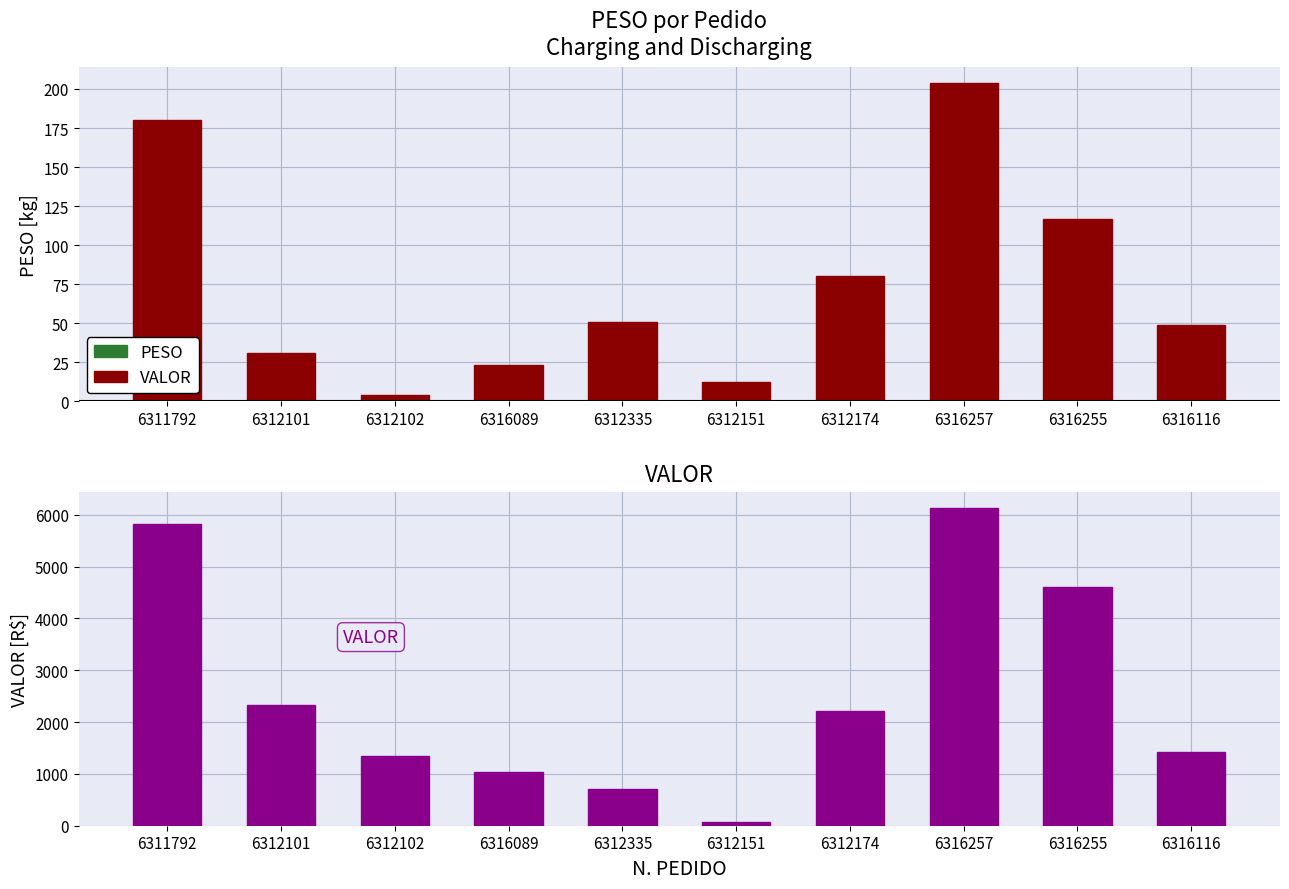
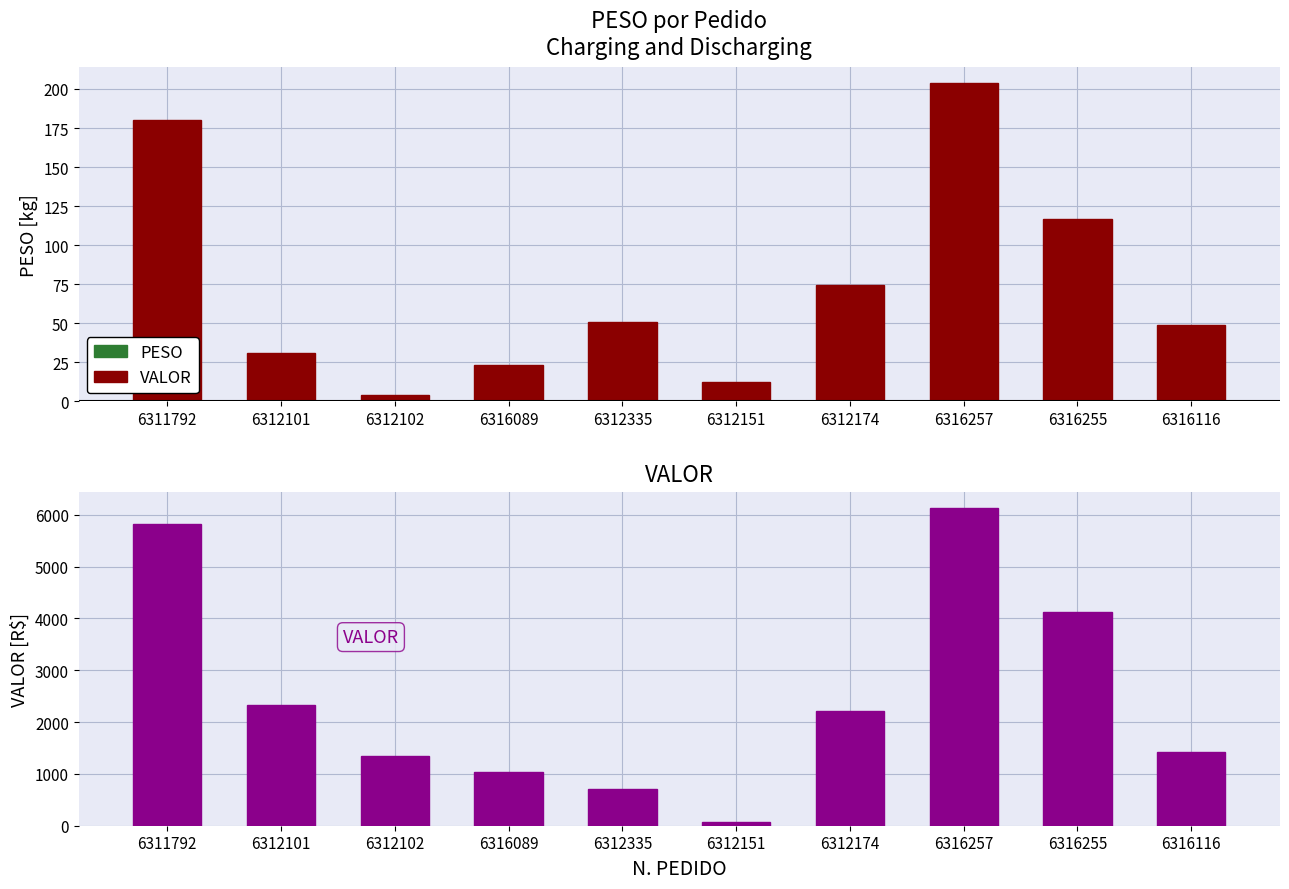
  {
    "PESO por Pedido Charging and Discharging": {
      "6311792": 180,
      "6312101": 31,
      "6312102": 4,
      "6316089": 23,
      "6312335": 51,
      "6312151": 12,
-     "6312174": 80,
+     "6312174": 74,
      "6316257": 204,
      "6316255": 117,
      "6316116": 49
    },
    "VALOR": {
      "6311792": 5800,
      "6312101": 2300,
      "6312102": 1300,
      "6316089": 1000,
      "6312335": 700,
      "6312151": 100,
      "6312174": 2200,
      "6316257": 6100,
-     "6316255": 4600,
+     "6316255": 4100,
      "6316116": 1400
    }
  }
